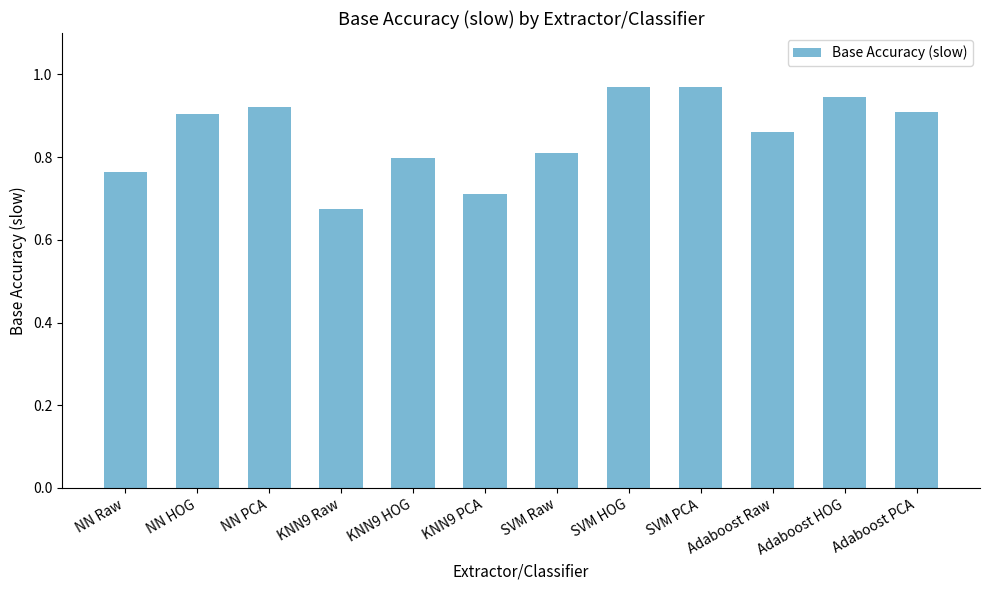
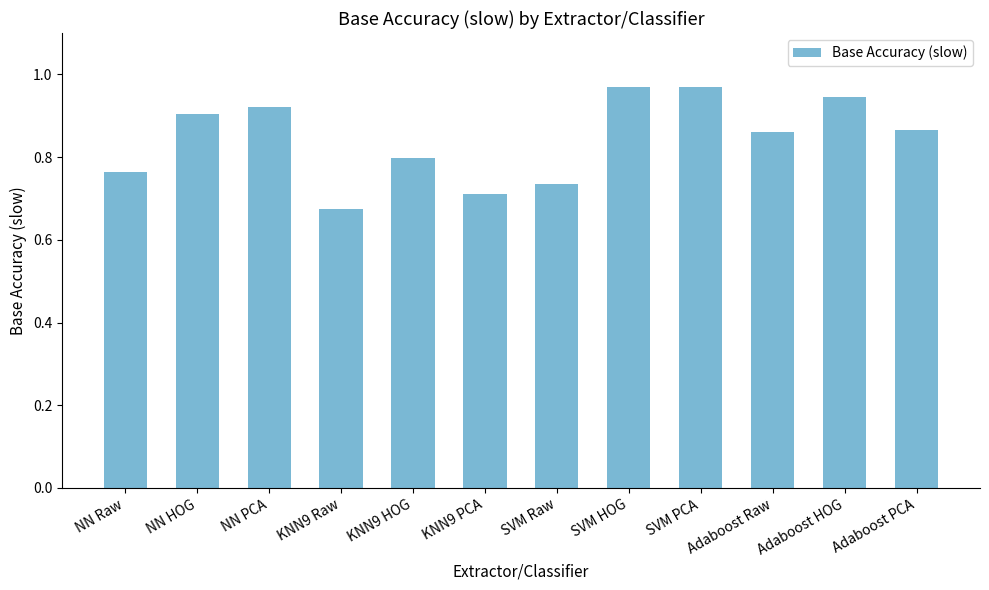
  {
    "NN Raw": 0.76,
    "NN HOG": 0.90,
    "NN PCA": 0.92,
    "KNN9 Raw": 0.67,
    "KNN9 HOG": 0.80,
    "KNN9 PCA": 0.71,
-   "SVM Raw": 0.81,
+   "SVM Raw": 0.74,
    "SVM HOG": 0.97,
    "SVM PCA": 0.97,
    "Adaboost Raw": 0.86,
    "Adaboost HOG": 0.94,
-   "Adaboost PCA": 0.91
+   "Adaboost PCA": 0.86
  }
